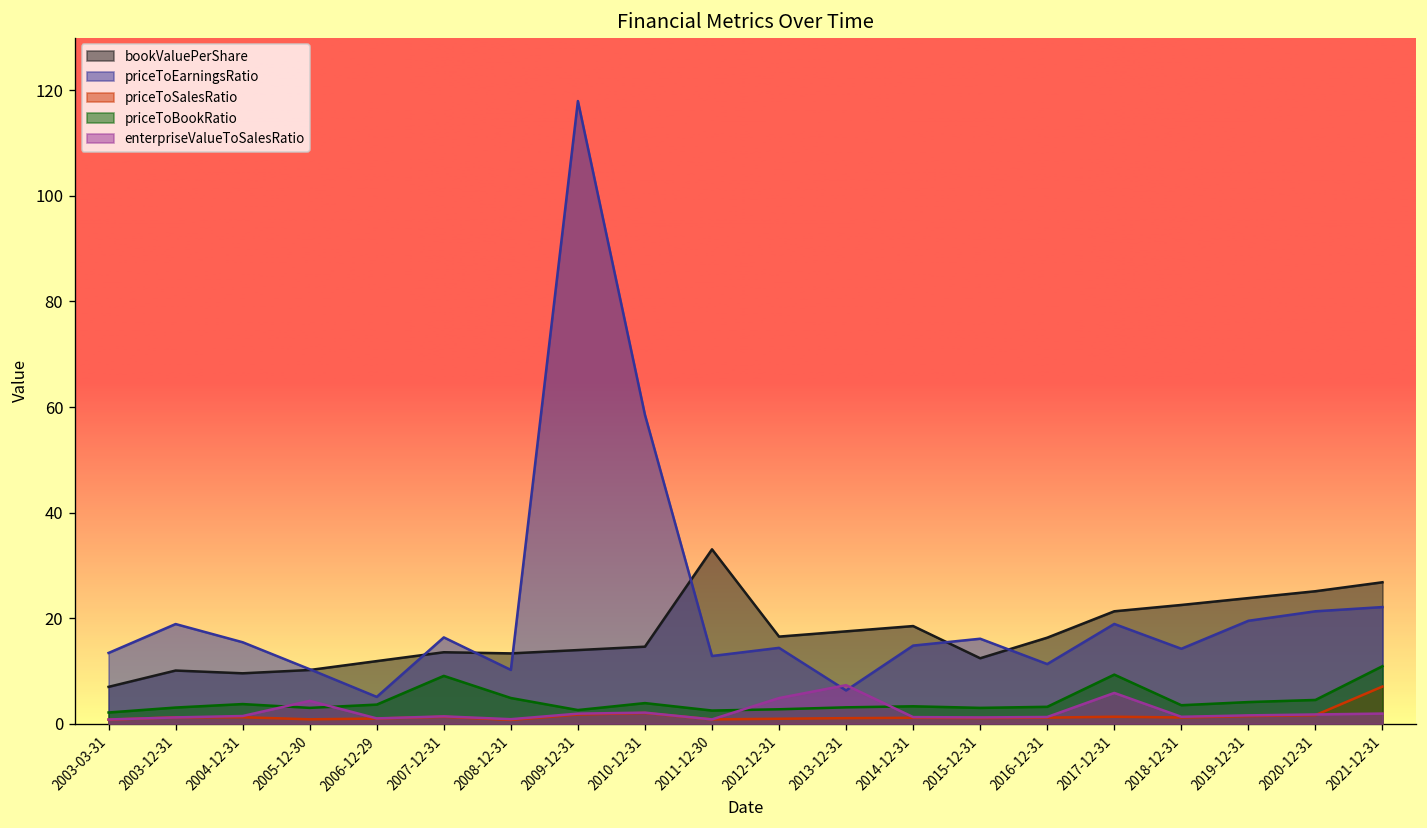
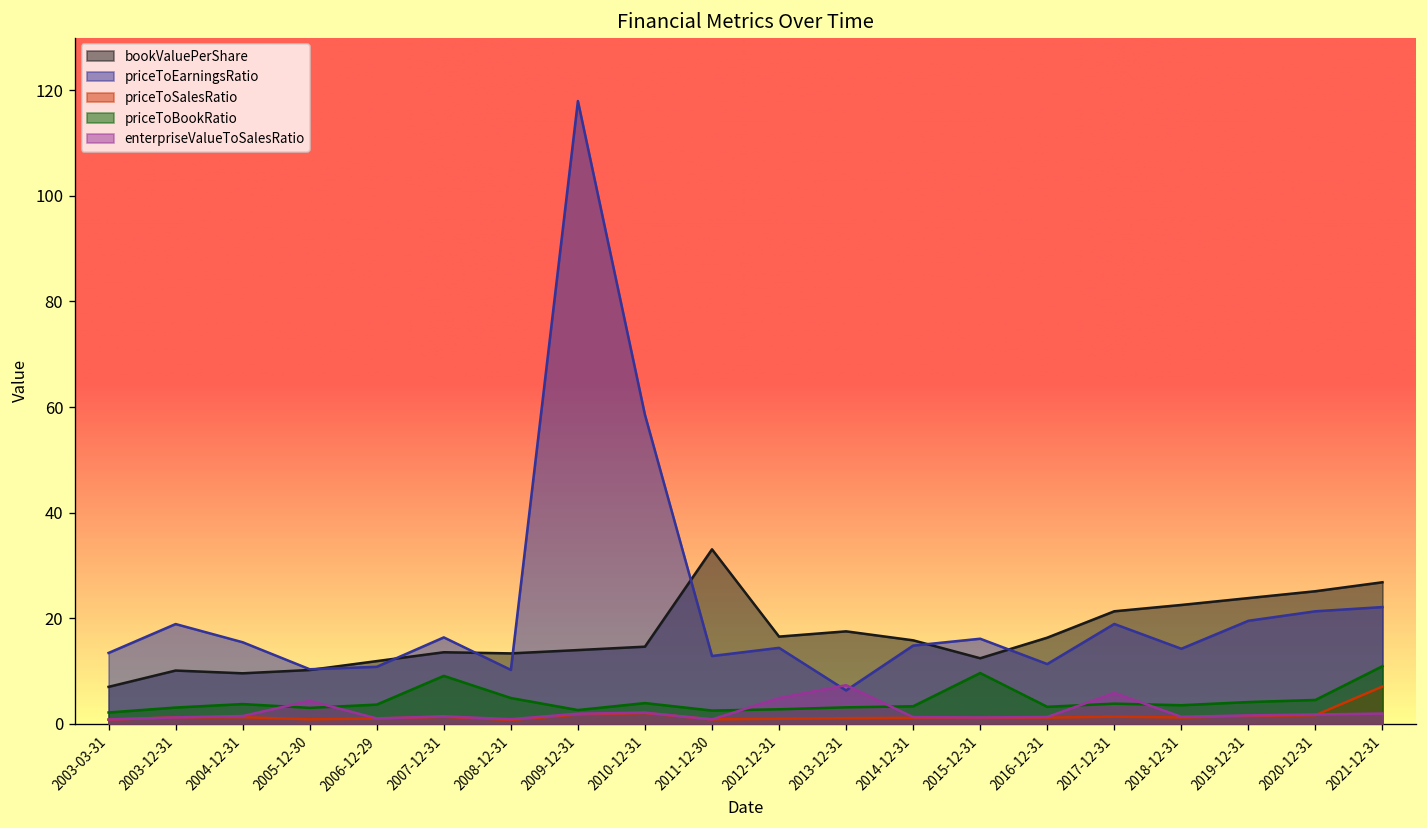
  {
    "bookValuePerShare": {
      "2003-03-31": 7,
      "2003-12-31": 10,
      "2004-12-31": 10,
      "2006-12-29": 12,
      "2007-12-31": 14,
      "2008-12-31": 13,
      "2009-12-31": 14,
      "2010-12-31": 15,
      "2011-12-30": 33,
      "2012-12-31": 17,
      "2013-12-31": 18,
-     "2014-12-31": 19,
+     "2014-12-31": 16,
      "2015-12-31": 12,
      "2016-12-31": 16,
      "2017-12-31": 21,
      "2018-12-31": 23,
      "2019-12-31": 24,
      "2020-12-31": 25,
      "2021-12-31": 27
    },
    "priceToEarningsRatio": {
      "2003-03-31": 13,
      "2003-12-31": 19,
      "2004-12-31": 15,
-     "2006-12-29": 5,
+     "2006-12-29": 11,
      "2007-12-31": 16,
      "2008-12-31": 10,
      "2009-12-31": 118,
      "2010-12-31": 59,
      "2011-12-30": 13,
      "2012-12-31": 14,
      "2013-12-31": 6,
      "2014-12-31": 15,
      "2015-12-31": 16,
      "2016-12-31": 11,
      "2017-12-31": 19,
      "2018-12-31": 14,
      "2019-12-31": 20,
      "2020-12-31": 21,
      "2021-12-31": 22
    },
    "priceToSalesRatio": {
      "2005-12-30": 1,
      "2012-12-31": 1,
      "2013-12-31": 1,
      "2017-12-31": 1,
      "2021-12-31": 7
    },
    "priceToBookRatio": {
      "2003-03-31": 2,
      "2003-12-31": 3,
      "2004-12-31": 4,
      "2005-12-30": 3,
      "2006-12-29": 4,
      "2007-12-31": 9,
      "2008-12-31": 5,
      "2009-12-31": 3,
      "2010-12-31": 4,
      "2011-12-30": 2,
      "2012-12-31": 3,
      "2013-12-31": 3,
      "2014-12-31": 3,
-     "2015-12-31": 3,
+     "2015-12-31": 10,
      "2016-12-31": 3,
-     "2017-12-31": 9,
+     "2017-12-31": 4,
      "2018-12-31": 4,
      "2019-12-31": 4,
      "2020-12-31": 5,
      "2021-12-31": 11
    },
    "enterpriseValueToSalesRatio": {
      "2005-12-30": 4,
      "2012-12-31": 5,
      "2013-12-31": 7,
      "2017-12-31": 6,
      "2021-12-31": 2
    }
  }
